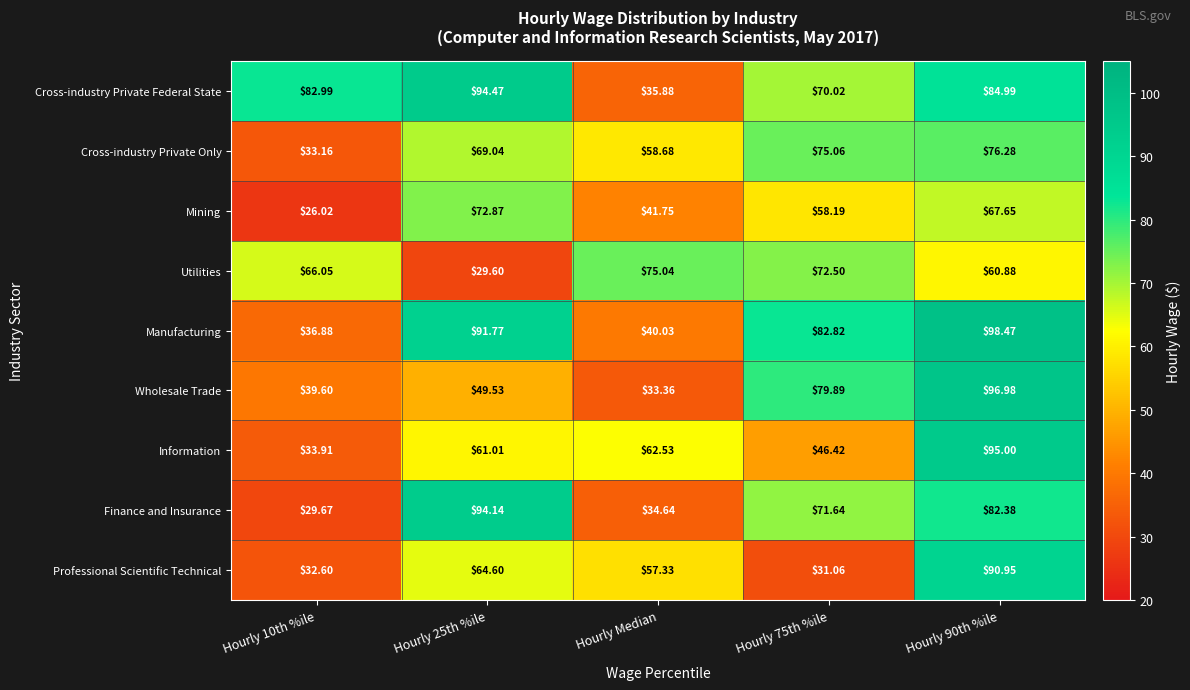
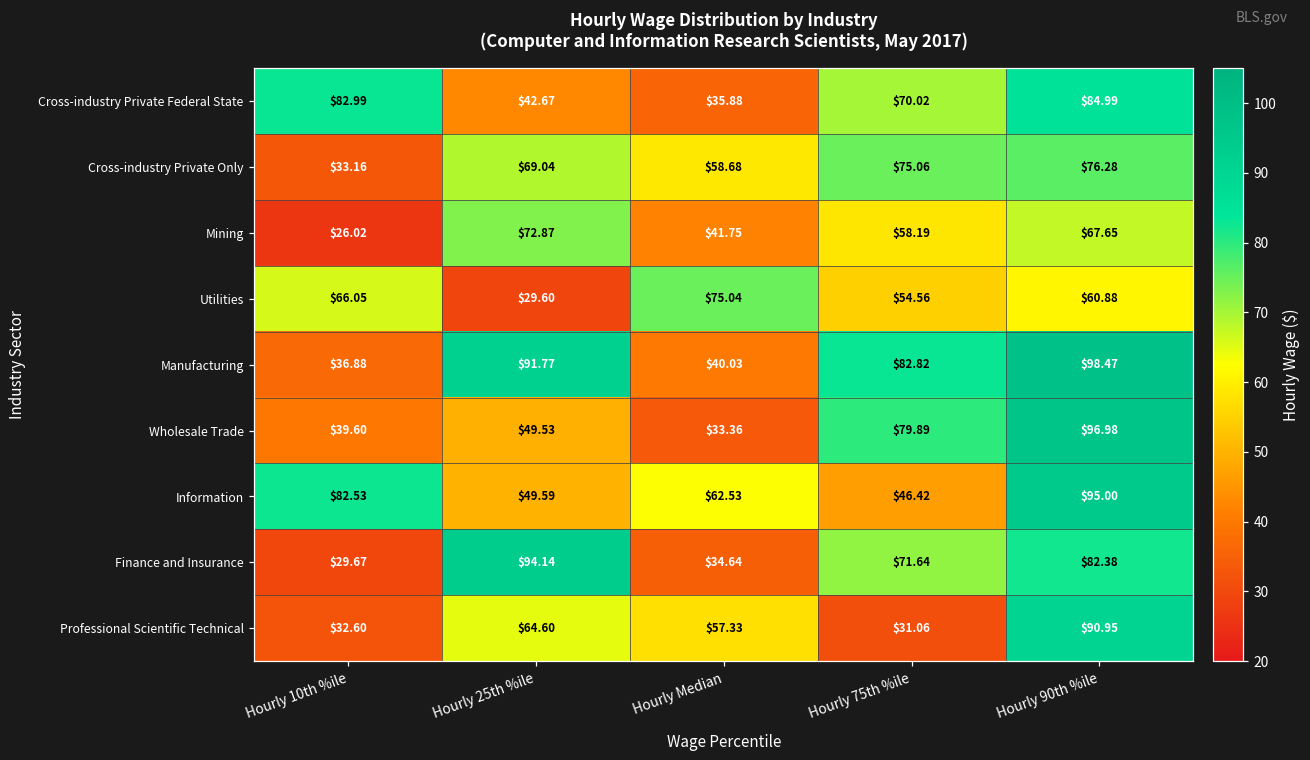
  {
    "Cross-industry Private Federal State": {
      "Hourly 10th %ile": "$82.99",
-     "Hourly 25th %ile": "$94.47",
+     "Hourly 25th %ile": "$42.67",
      "Hourly Median": "$35.88",
      "Hourly 75th %ile": "$70.02",
      "Hourly 90th %ile": "$84.99"
    },
    "Cross-industry Private Only": {
      "Hourly 10th %ile": "$33.16",
      "Hourly 25th %ile": "$69.04",
      "Hourly Median": "$58.68",
      "Hourly 75th %ile": "$75.06",
      "Hourly 90th %ile": "$76.28"
    },
    "Mining": {
      "Hourly 10th %ile": "$26.02",
      "Hourly 25th %ile": "$72.87",
      "Hourly Median": "$41.75",
      "Hourly 75th %ile": "$58.19",
      "Hourly 90th %ile": "$67.65"
    },
    "Utilities": {
      "Hourly 10th %ile": "$66.05",
      "Hourly 25th %ile": "$29.60",
      "Hourly Median": "$75.04",
-     "Hourly 75th %ile": "$72.50",
+     "Hourly 75th %ile": "$54.56",
      "Hourly 90th %ile": "$60.88"
    },
    "Manufacturing": {
      "Hourly 10th %ile": "$36.88",
      "Hourly 25th %ile": "$91.77",
      "Hourly Median": "$40.03",
      "Hourly 75th %ile": "$82.82",
      "Hourly 90th %ile": "$98.47"
    },
    "Wholesale Trade": {
      "Hourly 10th %ile": "$39.60",
      "Hourly 25th %ile": "$49.53",
      "Hourly Median": "$33.36",
      "Hourly 75th %ile": "$79.89",
      "Hourly 90th %ile": "$96.98"
    },
    "Information": {
-     "Hourly 10th %ile": "$33.91",
-     "Hourly 25th %ile": "$61.01",
+     "Hourly 10th %ile": "$82.53",
+     "Hourly 25th %ile": "$49.59",
      "Hourly Median": "$62.53",
      "Hourly 75th %ile": "$46.42",
      "Hourly 90th %ile": "$95.00"
    },
    "Finance and Insurance": {
      "Hourly 10th %ile": "$29.67",
      "Hourly 25th %ile": "$94.14",
      "Hourly Median": "$34.64",
      "Hourly 75th %ile": "$71.64",
      "Hourly 90th %ile": "$82.38"
    },
    "Professional Scientific Technical": {
      "Hourly 10th %ile": "$32.60",
      "Hourly 25th %ile": "$64.60",
      "Hourly Median": "$57.33",
      "Hourly 75th %ile": "$31.06",
      "Hourly 90th %ile": "$90.95"
    }
  }
